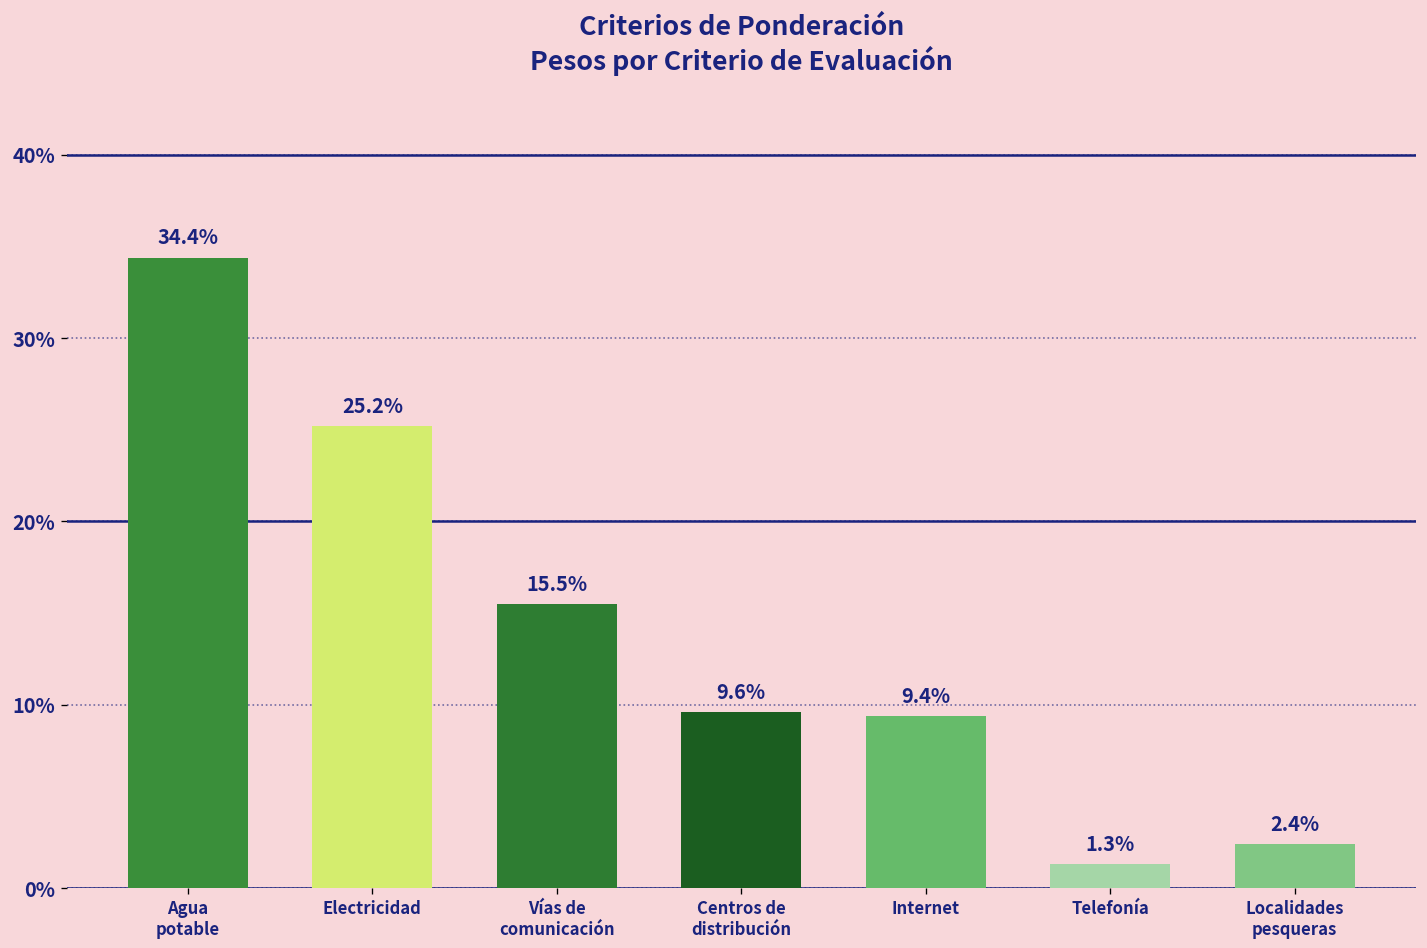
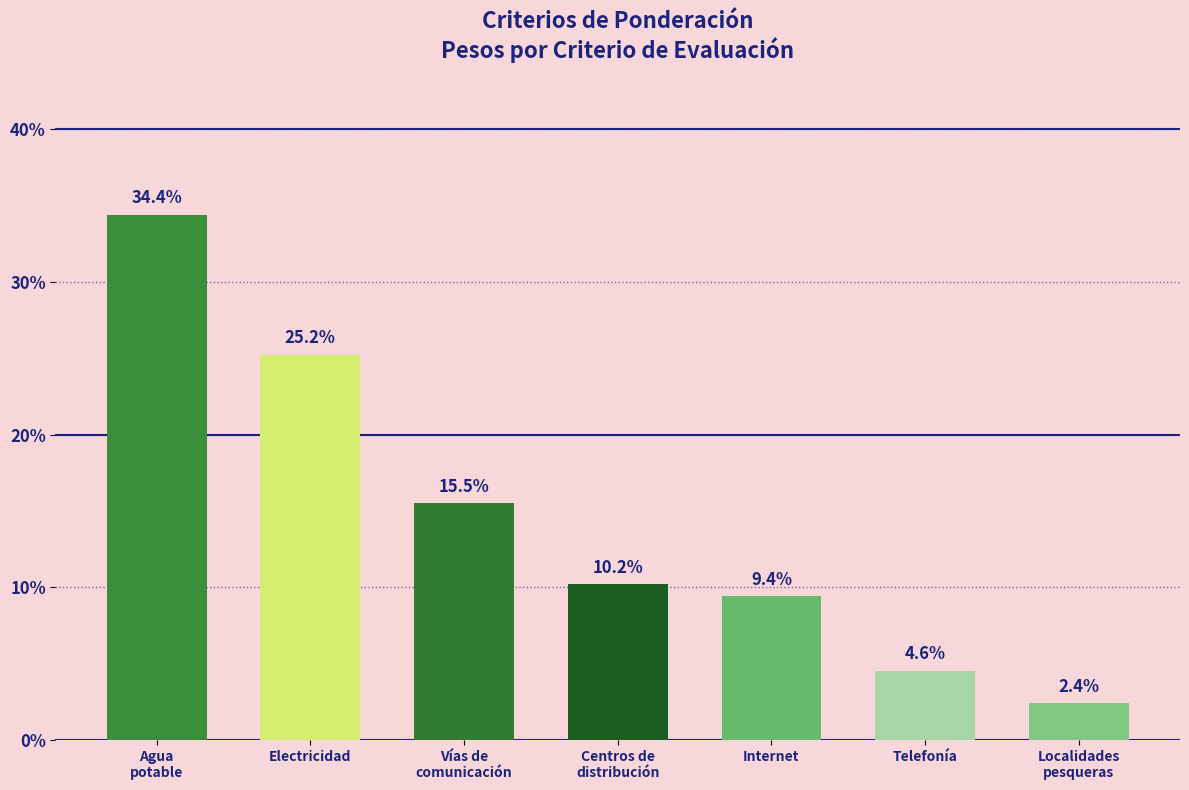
  {
    "Agua potable": "34.4%",
    "Electricidad": "25.2%",
    "Vías de comunicación": "15.5%",
-   "Centros de distribución": "9.6%",
+   "Centros de distribución": "10.2%",
    "Internet": "9.4%",
-   "Telefonía": "1.3%",
+   "Telefonía": "4.6%",
    "Localidades pesqueras": "2.4%"
  }
